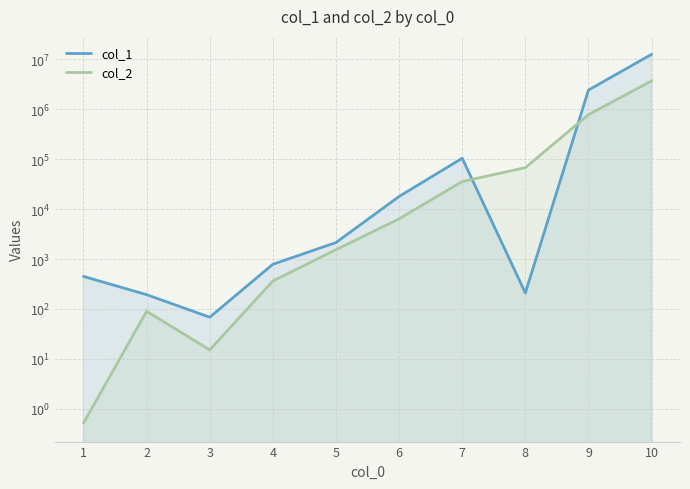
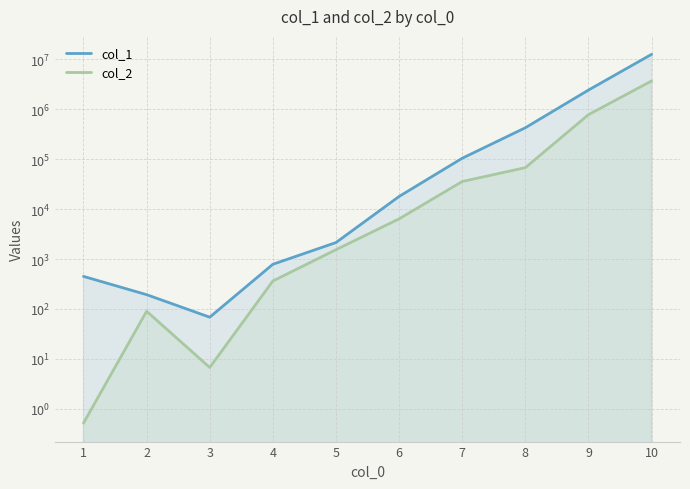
  {
    "col_1": {
      "1": 400,
      "2": 190,
      "3": 70,
      "4": 800,
      "5": 2100,
      "6": 18000,
      "7": 100000,
-     "8": 210,
+     "8": 400000,
      "9": 2000000,
      "10": 13000000
    },
    "col_2": {
      "1": 0.5,
      "2": 90,
-     "3": 15,
+     "3": 7,
      "4": 400,
      "5": 1500,
      "6": 6000,
      "7": 40000,
      "8": 70000,
      "9": 800000,
      "10": 4000000
    }
  }
